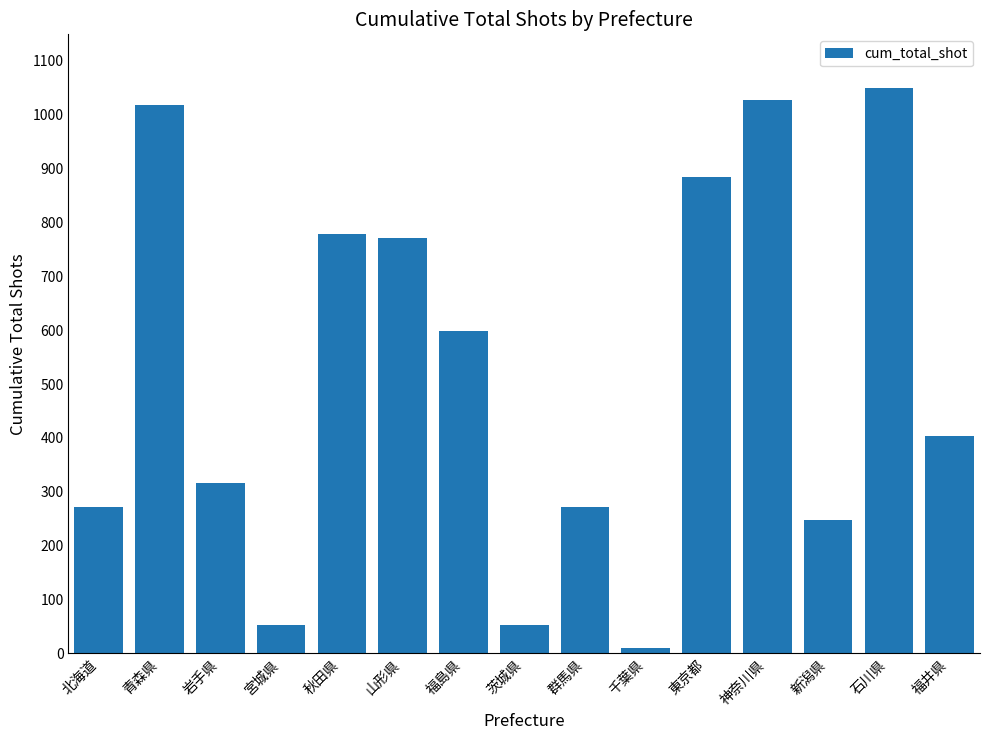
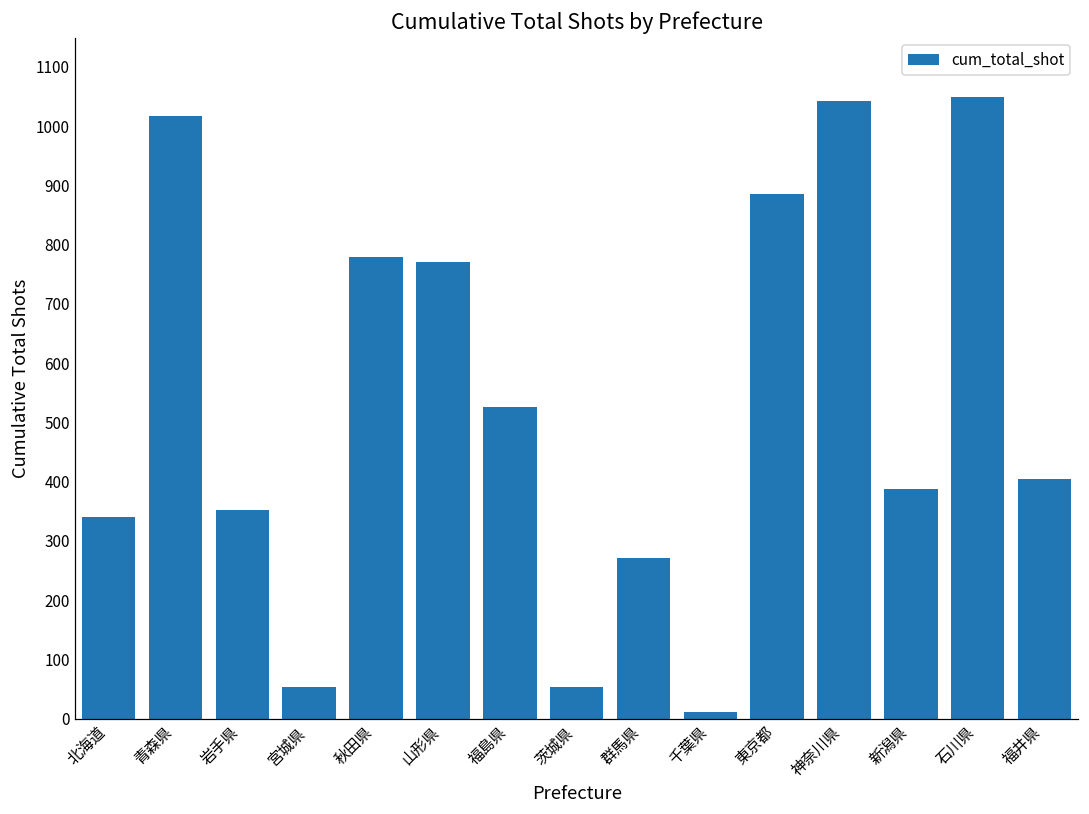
  {
-   "北海道": 270,
+   "北海道": 340,
    "青森県": 1020,
-   "岩手県": 320,
+   "岩手県": 350,
    "宮城県": 50,
    "秋田県": 780,
    "山形県": 770,
-   "福島県": 600,
+   "福島県": 530,
    "茨城県": 50,
    "群馬県": 270,
    "千葉県": 10,
    "東京都": 890,
-   "神奈川県": 1030,
-   "新潟県": 250,
+   "神奈川県": 1040,
+   "新潟県": 390,
    "石川県": 1050,
    "福井県": 400
  }
